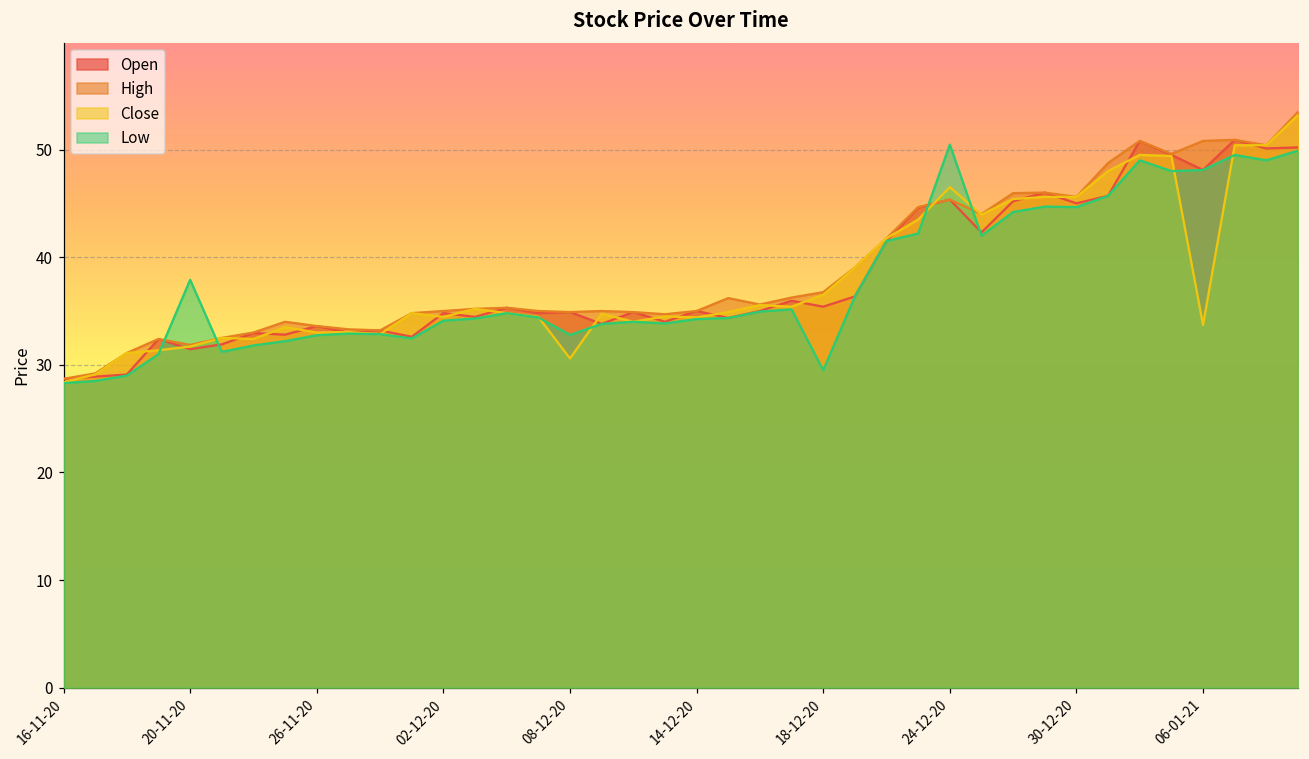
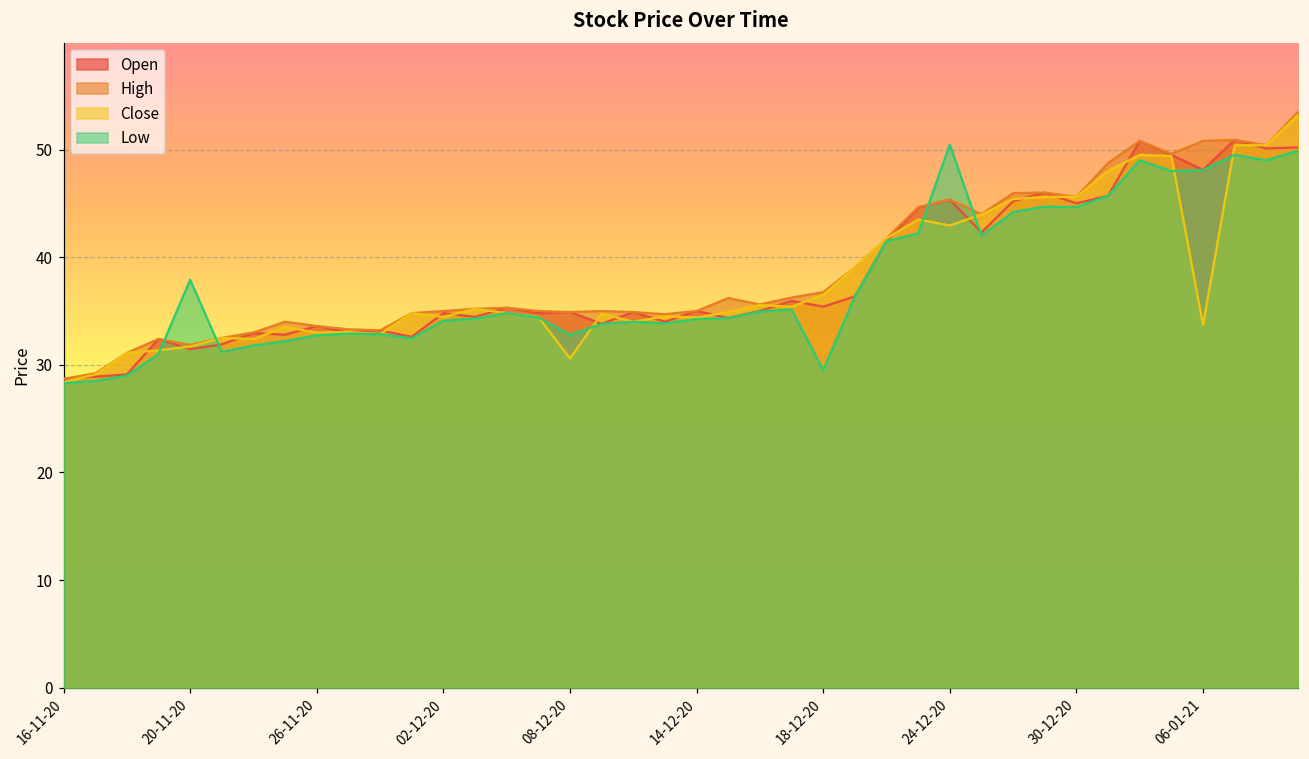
  {
    "Close": {
      "02-12-20": 34,
      "08-12-20": 31,
-     "24-12-20": 47,
+     "24-12-20": 43,
      "06-01-21": 34
    },
    "Low": {
      "20-11-20": 38,
      "02-12-20": 34,
      "08-12-20": 33,
      "18-12-20": 30,
      "24-12-20": 50,
      "30-12-20": 45
    }
  }
